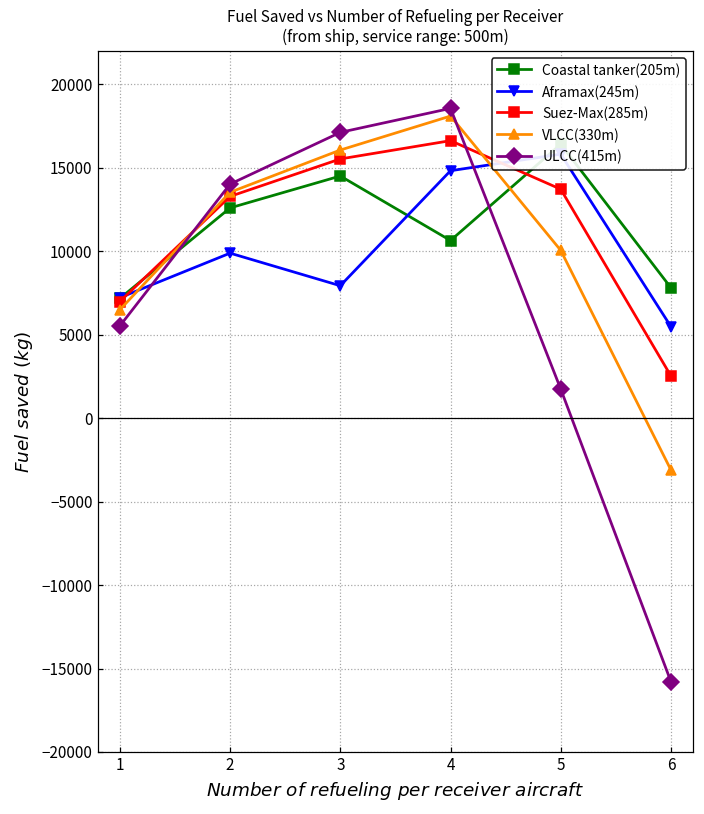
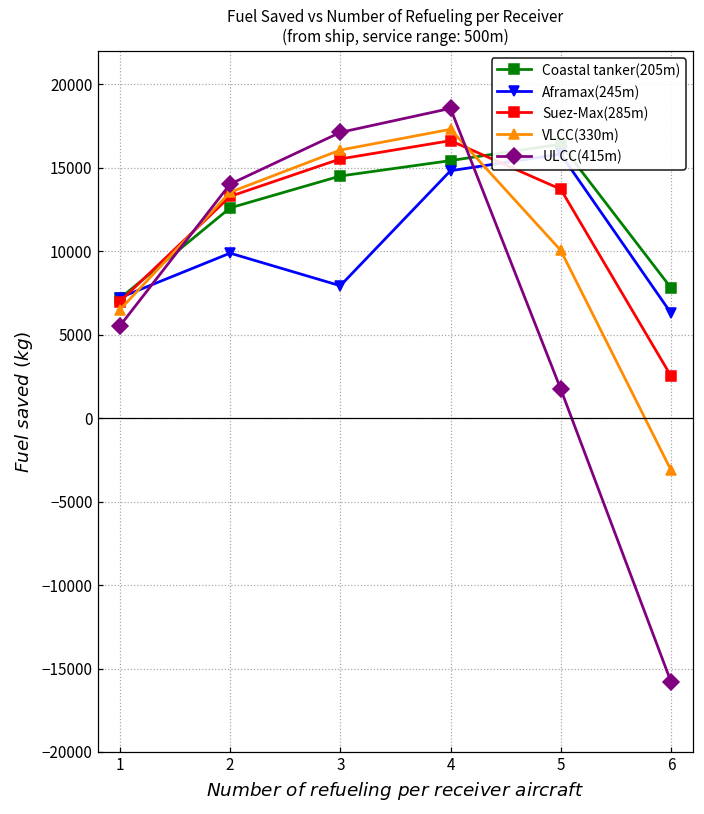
  {
    "Coastal tanker(205m)": {
      "2": 12600,
      "3": 14500,
-     "4": 10600,
+     "4": 15400,
      "6": 7800
    },
    "Aframax(245m)": {
      "2": 9900,
      "3": 7900,
      "4": 14800,
-     "6": 5500
+     "6": 6300
    },
    "Suez-Max(285m)": {
      "1": 7000,
      "2": 13300,
      "3": 15500,
      "4": 16600,
      "5": 13700,
      "6": 2500
    },
    "VLCC(330m)": {
      "1": 6500,
      "2": 13500,
      "3": 16100,
-     "4": 18100,
+     "4": 17300,
      "5": 10100,
      "6": -3100
    },
    "ULCC(415m)": {
      "1": 5500,
      "2": 14000,
      "3": 17100,
      "4": 18600,
      "5": 1700,
      "6": -15800
    }
  }
